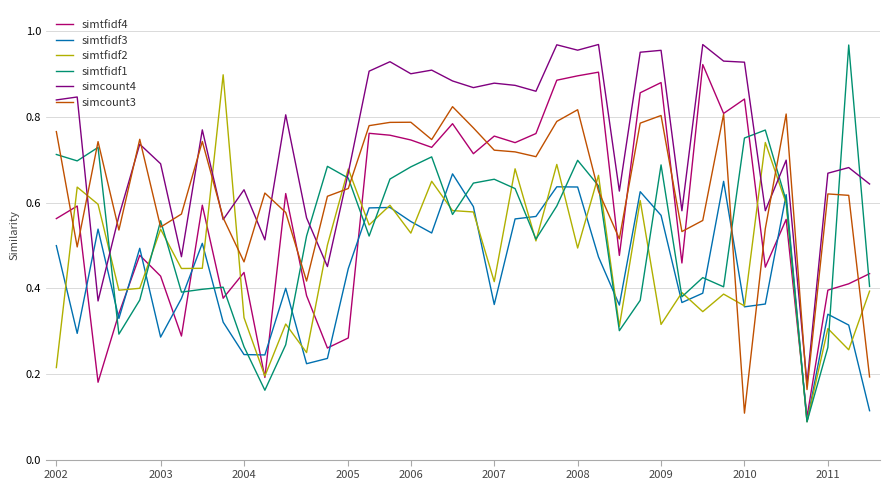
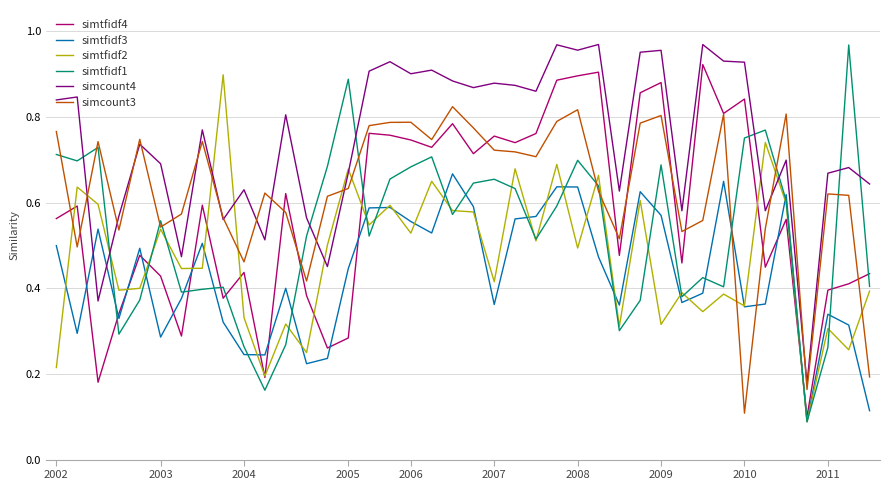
  {
    "simtfidf3": {
      "2002": 0.50,
      "2003": 0.29,
      "2004": 0.25,
      "2005": 0.45,
      "2006": 0.56,
      "2007": 0.36,
      "2008": 0.64,
      "2009": 0.57,
      "2011": 0.34
    },
    "simtfidf2": {
      "2002": 0.21,
      "2004": 0.33,
      "2005": 0.68,
      "2006": 0.53,
      "2007": 0.42,
      "2008": 0.49,
      "2009": 0.32,
      "2011": 0.31
    },
    "simtfidf1": {
      "2002": 0.71,
      "2003": 0.56,
      "2004": 0.26,
-     "2005": 0.66,
+     "2005": 0.89,
      "2006": 0.68,
      "2007": 0.65,
      "2008": 0.70,
      "2009": 0.69,
      "2010": 0.75,
      "2011": 0.26
    },
    "simcount3": {
      "2002": 0.77,
      "2004": 0.46,
      "2005": 0.63,
      "2006": 0.79,
      "2007": 0.72,
      "2008": 0.82,
      "2009": 0.80,
      "2010": 0.11,
      "2011": 0.62
    }
  }
